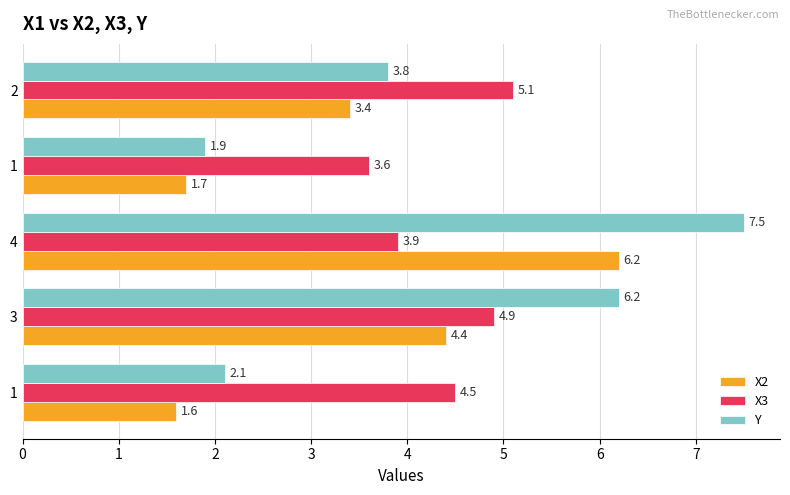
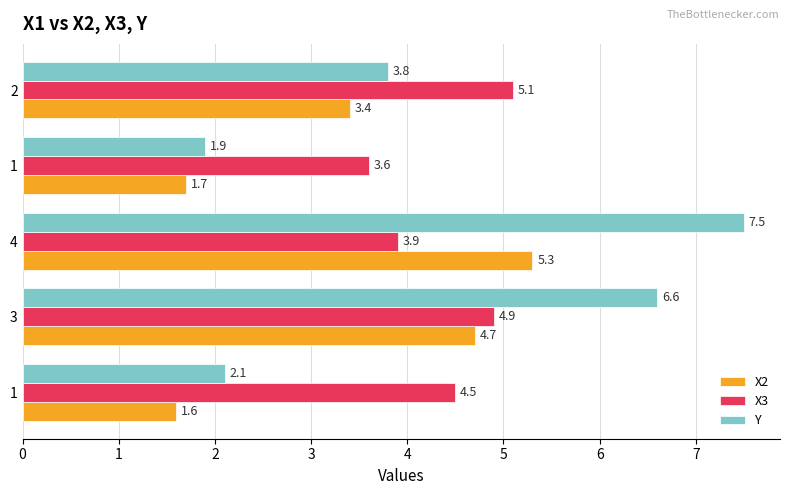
  {
    "X2": {
      "2": 3.4,
-     "4": 6.2,
-     "3": 4.4
+     "4": 5.3,
+     "3": 4.7
    },
    "X3": {
      "2": 5.1,
      "4": 3.9,
      "3": 4.9
    },
    "Y": {
      "2": 3.8,
      "4": 7.5,
-     "3": 6.2
+     "3": 6.6
    }
  }
